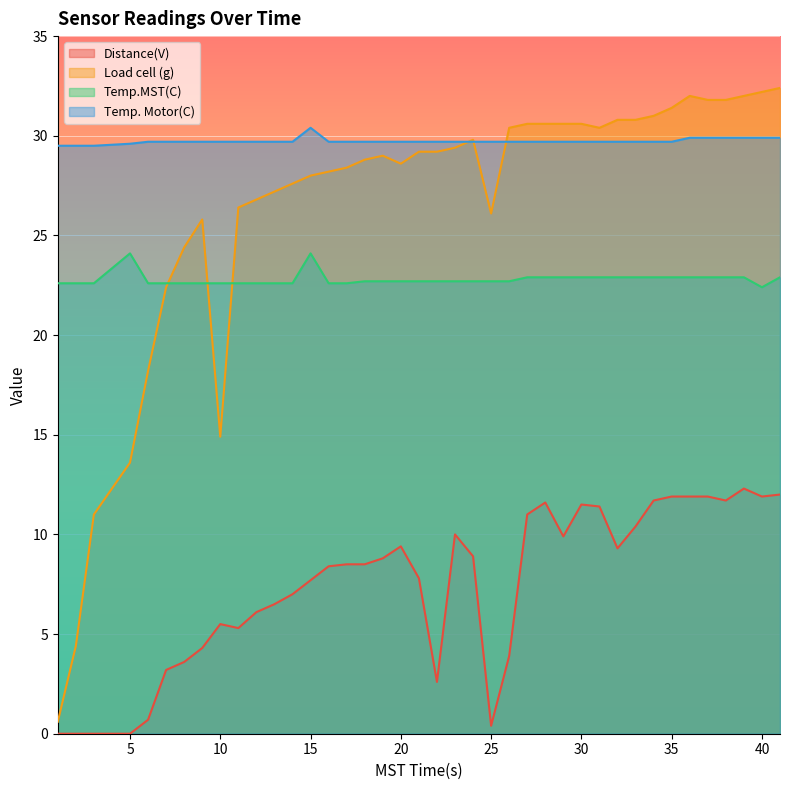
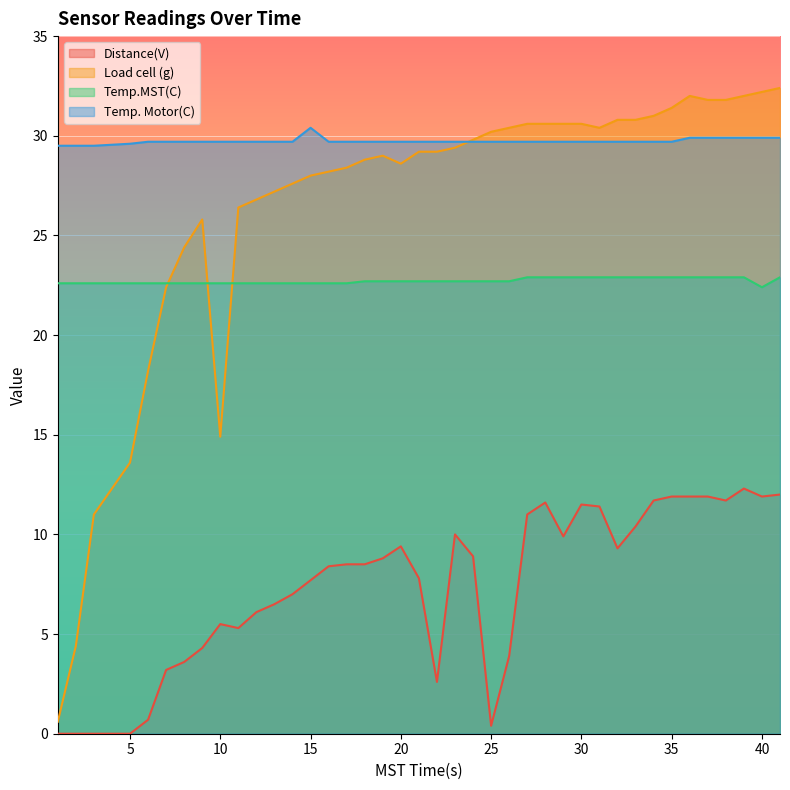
  {
    "Distance(V)": {
      "5": 0.0,
      "10": 5.5,
      "15": 7.7,
      "20": 9.4,
      "25": 0.4,
      "30": 11.5,
      "35": 11.9,
      "40": 11.9
    },
    "Load cell (g)": {
      "5": 13.6,
      "10": 14.9,
      "15": 28.0,
      "20": 28.6,
-     "25": 26.1,
+     "25": 30.2,
      "30": 30.6,
      "35": 31.4,
      "40": 32.2
    },
    "Temp.MST(C)": {
-     "5": 24.1,
+     "5": 22.6,
      "10": 22.6,
-     "15": 24.1,
+     "15": 22.6,
      "20": 22.7,
      "25": 22.7,
      "30": 22.9,
      "35": 22.9,
      "40": 22.4
    },
    "Temp. Motor(C)": {
      "5": 29.6,
      "10": 29.7,
      "15": 30.4,
      "20": 29.7,
      "25": 29.7,
      "30": 29.7,
      "35": 29.7,
      "40": 29.9
    }
  }
